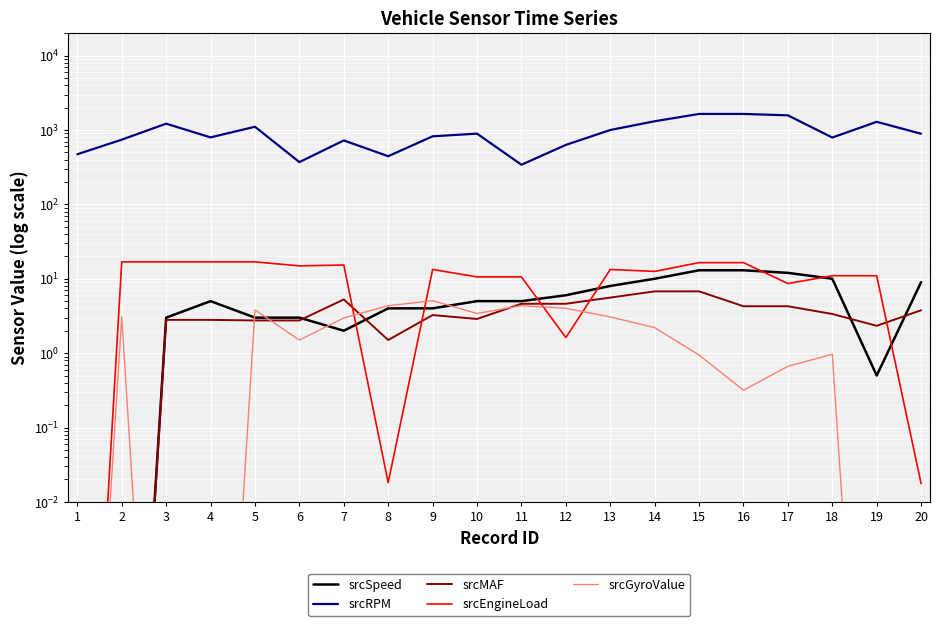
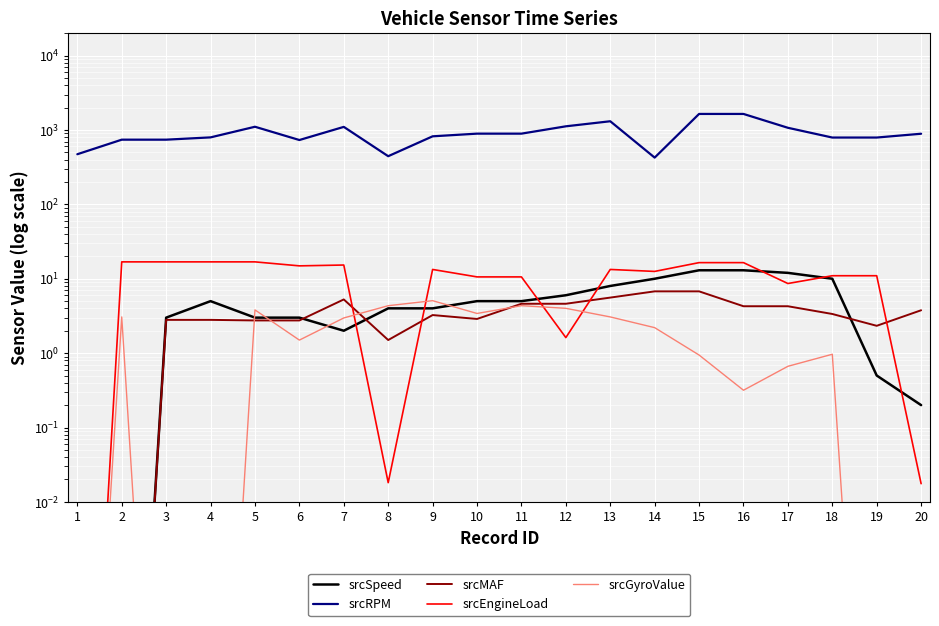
  {
    "srcSpeed": {
      "4": 5,
      "5": 3.0,
      "6": 3.0,
      "7": 2.0,
      "8": 4,
      "9": 4,
      "10": 5,
      "11": 5,
      "12": 6,
      "13": 8,
      "14": 10,
      "15": 13,
      "16": 13,
      "17": 12,
      "18": 10,
      "19": 0.5,
-     "20": 9
+     "20": 0.20
    },
    "srcRPM": {
      "1": 500,
      "2": 700,
-     "3": 1200,
+     "3": 700,
      "4": 800,
      "5": 1100,
-     "6": 400,
-     "7": 700,
+     "6": 700,
+     "7": 1100,
      "8": 400,
      "9": 800,
      "10": 900,
-     "11": 300,
-     "12": 600,
-     "13": 1000,
-     "14": 1300,
+     "11": 900,
+     "12": 1100,
+     "13": 1300,
+     "14": 400,
      "15": 1600,
      "16": 1600,
-     "17": 1600,
+     "17": 1100,
      "18": 800,
-     "19": 1300,
+     "19": 800,
      "20": 900
    },
    "srcMAF": {
      "4": 2.8,
      "5": 2.8,
      "6": 2.8,
      "7": 5,
      "8": 1.5,
      "9": 3,
      "10": 2.9,
      "12": 5,
      "13": 6,
      "14": 7,
      "15": 7,
      "16": 4,
      "17": 4,
      "18": 3,
      "19": 2.3,
      "20": 4
    },
    "srcEngineLoad": {
      "2": 17,
      "3": 17,
      "4": 17,
      "5": 17,
      "6": 15,
      "7": 15,
      "8": 0.018,
      "9": 13,
      "10": 11,
      "11": 11,
      "12": 1.6,
      "13": 13,
      "14": 13,
      "15": 16,
      "16": 16,
      "17": 9,
      "18": 11,
      "19": 11,
      "20": 0.018
    },
    "srcGyroValue": {
      "2": 3.1,
      "5": 4,
      "6": 1.5,
      "7": 3.0,
      "8": 4,
      "9": 5,
      "10": 3,
      "12": 4,
      "13": 3.1,
      "14": 2.2,
      "15": 0.9,
      "16": 0.32,
      "17": 0.7,
      "18": 1.0
    }
  }
